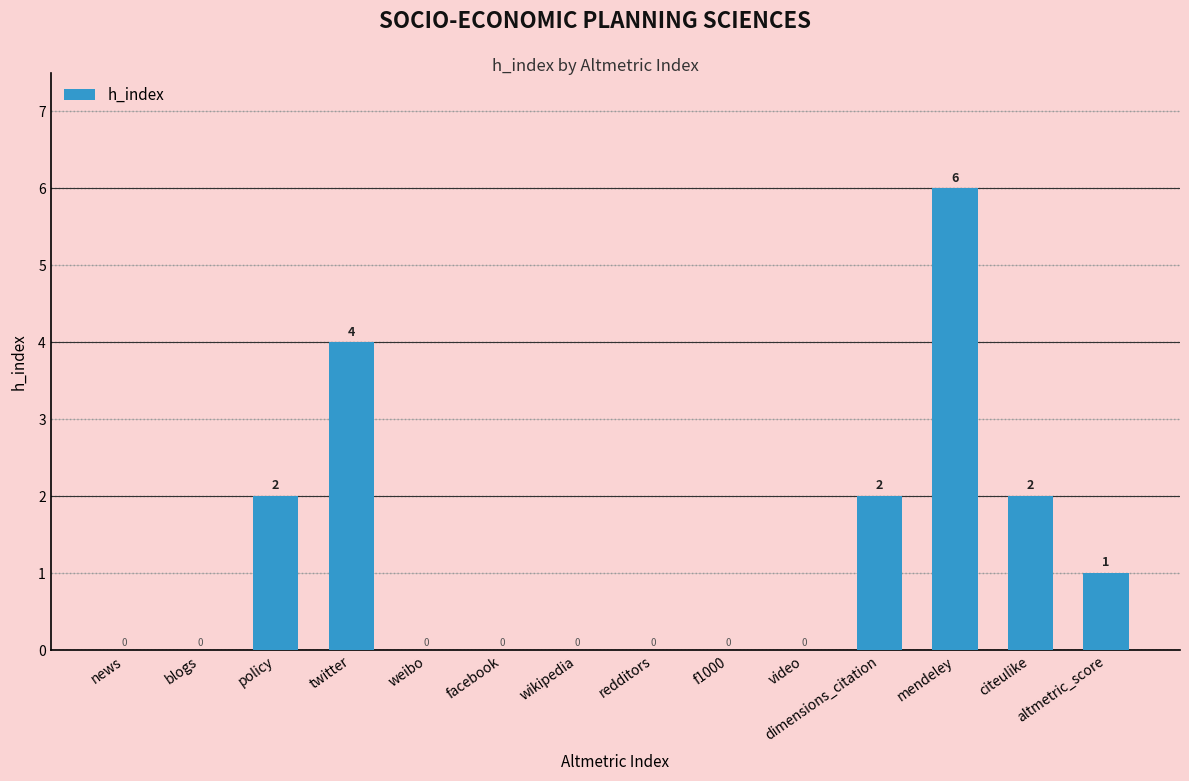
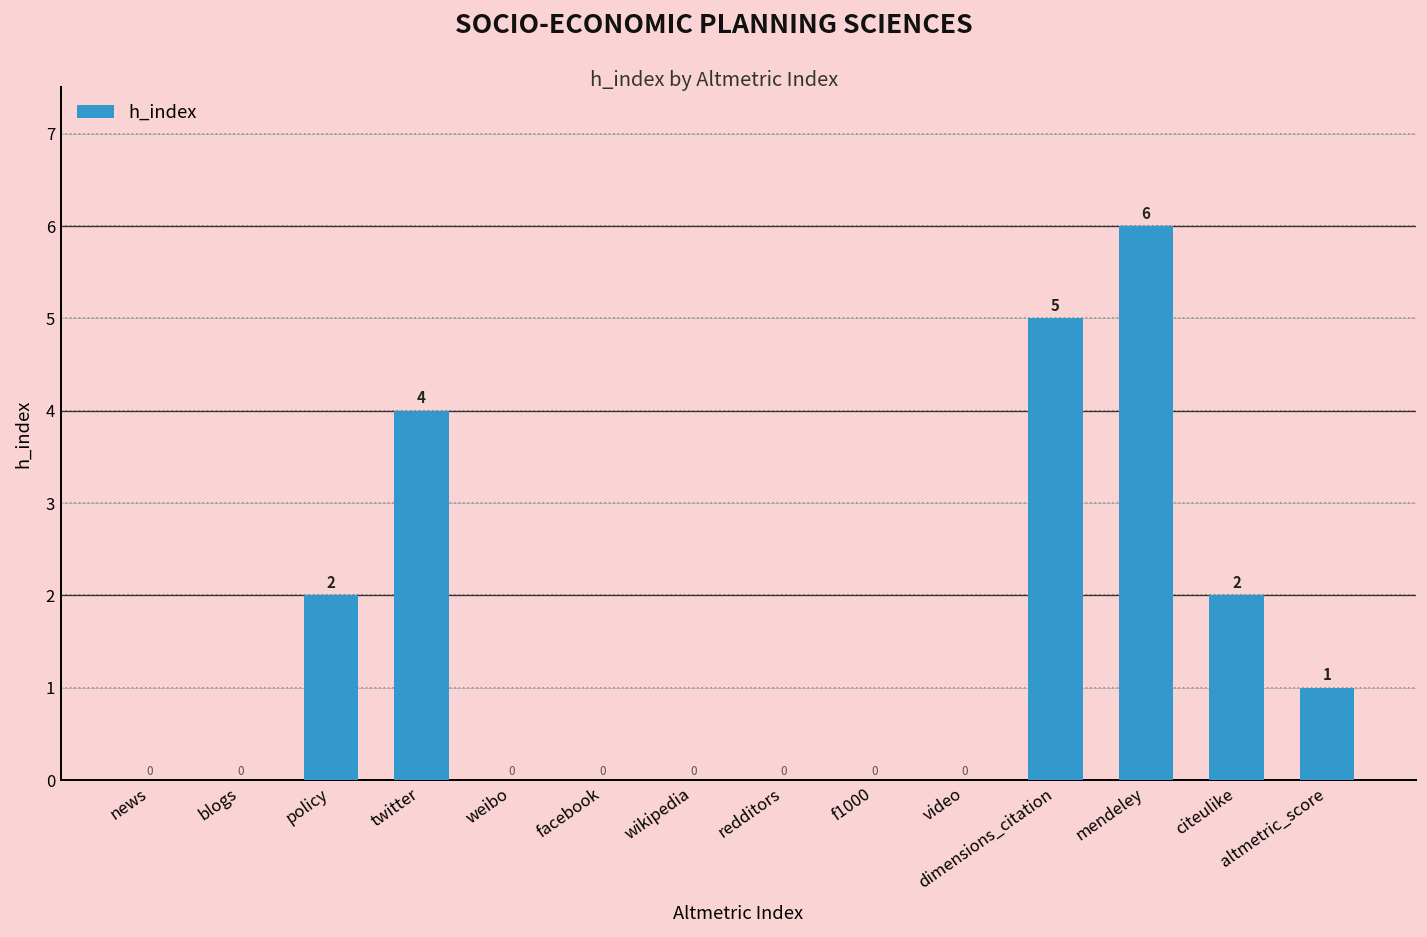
  {
    "news": 0,
    "blogs": 0,
    "policy": 2,
    "twitter": 4,
    "weibo": 0,
    "facebook": 0,
    "wikipedia": 0,
    "redditors": 0,
    "f1000": 0,
    "video": 0,
-   "dimensions_citation": 2,
+   "dimensions_citation": 5,
    "mendeley": 6,
    "citeulike": 2,
    "altmetric_score": 1
  }
